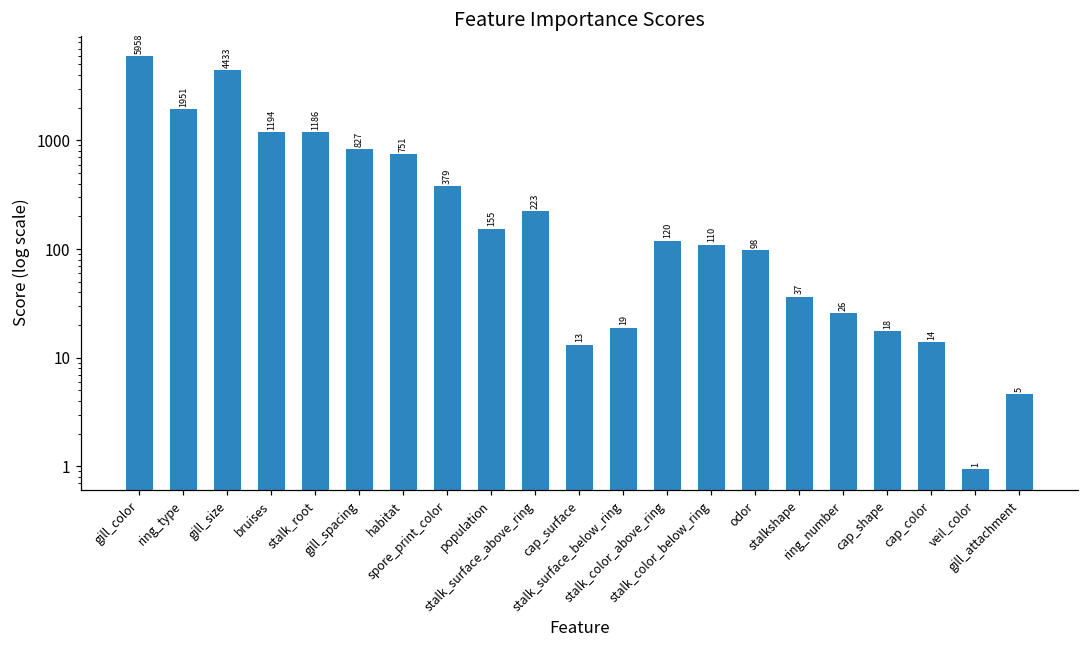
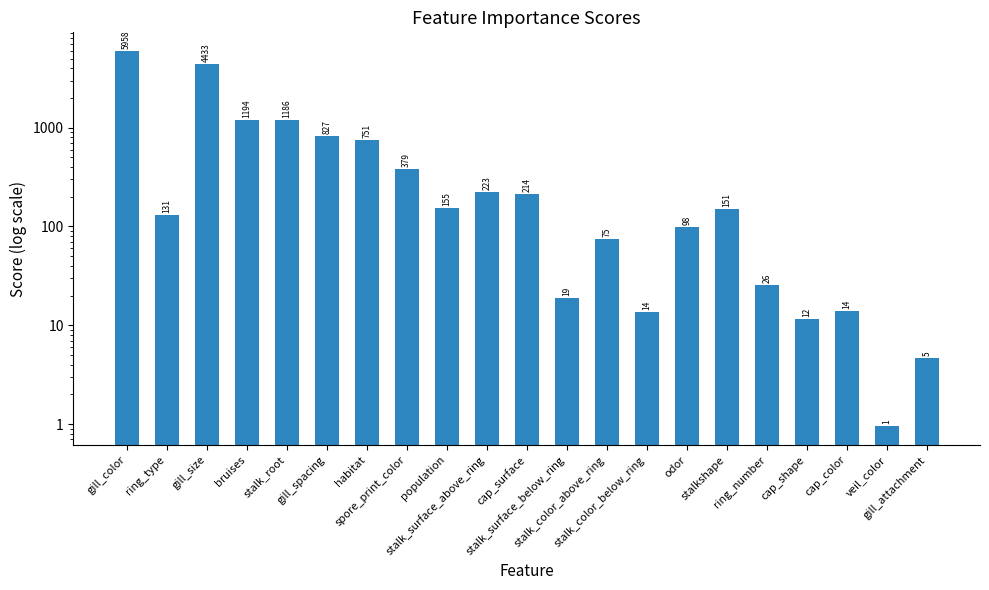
  {
    "gill_color": 5958,
-   "ring_type": 1951,
+   "ring_type": 131,
    "gill_size": 4433,
    "bruises": 1194,
    "stalk_root": 1186,
    "gill_spacing": 827,
    "habitat": 751,
    "spore_print_color": 379,
    "population": 155,
    "stalk_surface_above_ring": 223,
-   "cap_surface": 13,
+   "cap_surface": 214,
    "stalk_surface_below_ring": 19,
-   "stalk_color_above_ring": 120,
-   "stalk_color_below_ring": 110,
+   "stalk_color_above_ring": 75,
+   "stalk_color_below_ring": 14,
    "odor": 98,
-   "stalkshape": 37,
+   "stalkshape": 151,
    "ring_number": 26,
-   "cap_shape": 18,
+   "cap_shape": 12,
    "cap_color": 14,
    "veil_color": 1,
    "gill_attachment": 5
  }
